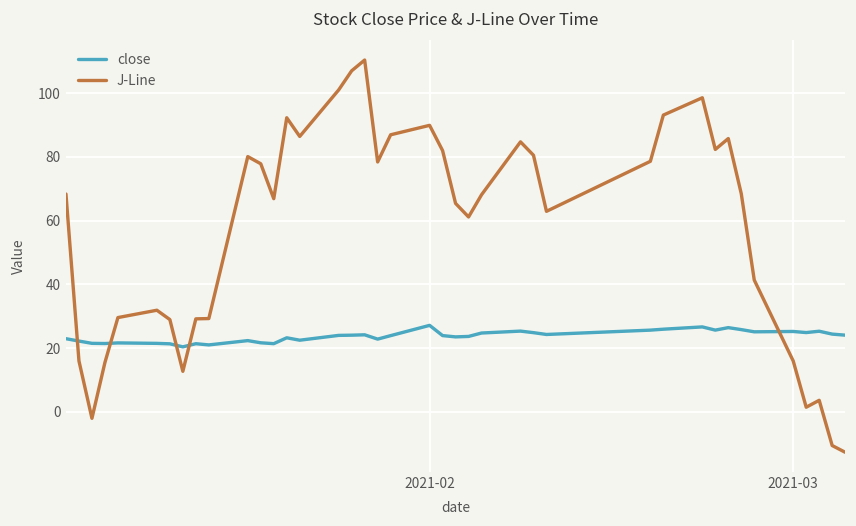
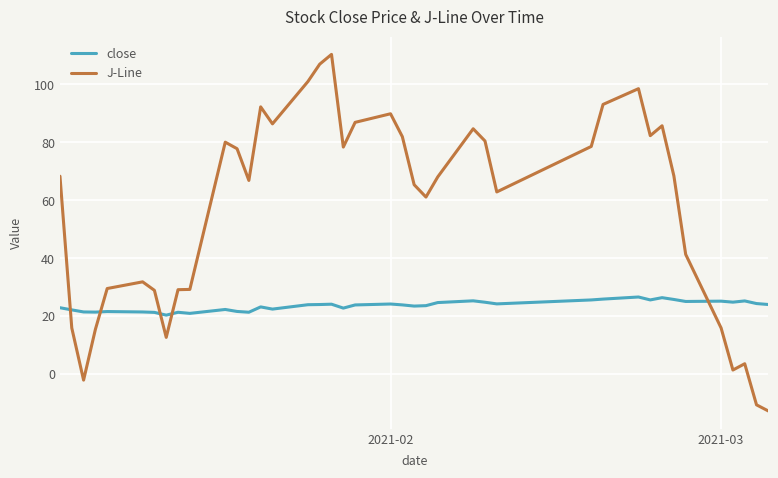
  {
    "close": {
-     "2021-02": 27,
+     "2021-02": 24,
      "2021-03": 25
    },
    "J-Line": {
      "2021-02": 90,
      "2021-03": 16
    }
  }
